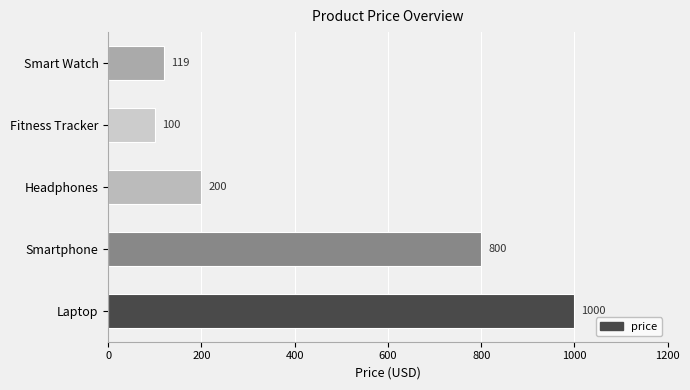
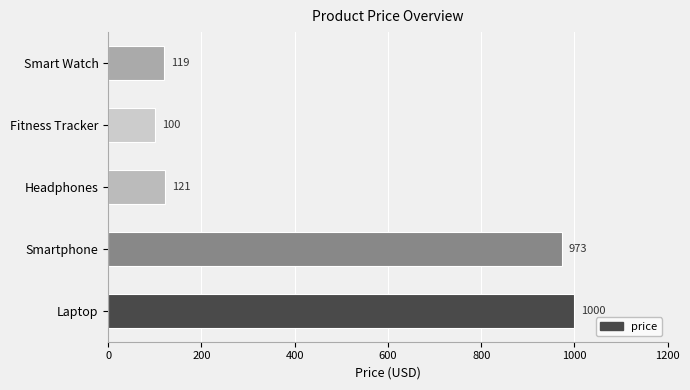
  {
    "Smart Watch": 119,
    "Fitness Tracker": 100,
-   "Headphones": 200,
-   "Smartphone": 800,
+   "Headphones": 121,
+   "Smartphone": 973,
    "Laptop": 1000
  }
